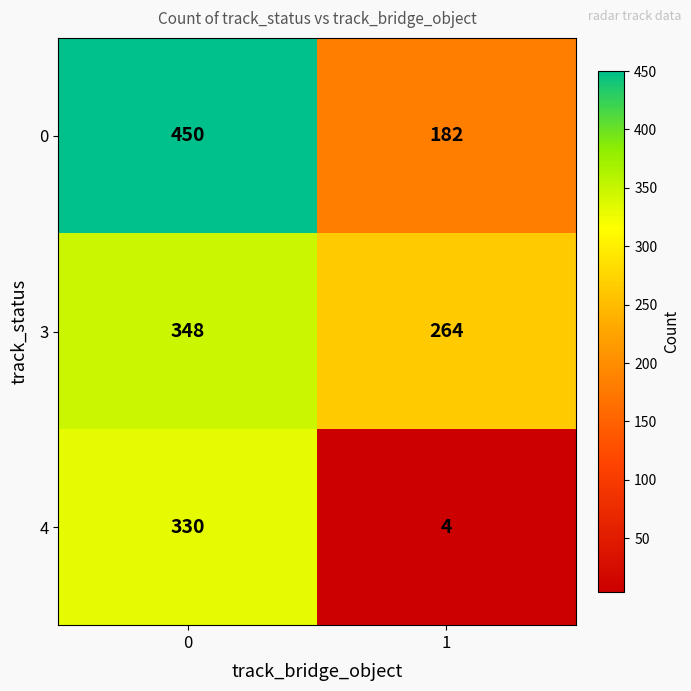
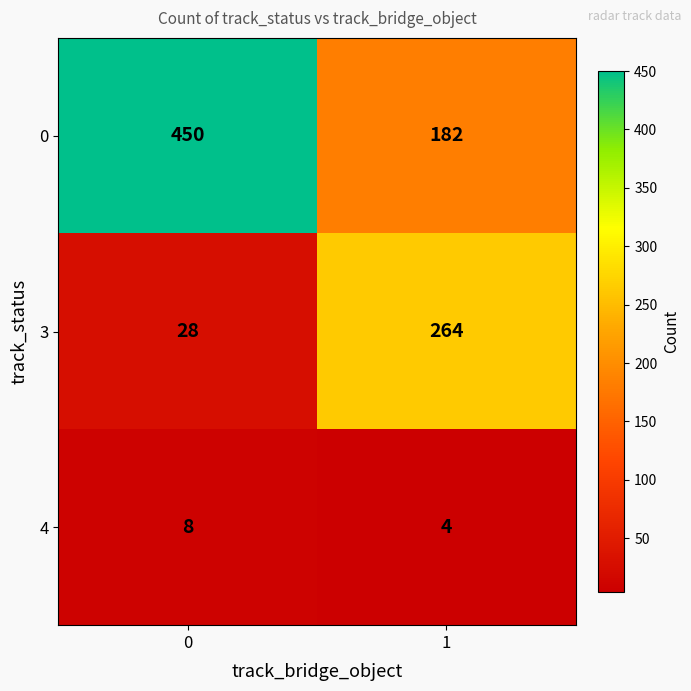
  {
    "0": {
      "0": 450,
      "1": 182
    },
    "3": {
-     "0": 348,
+     "0": 28,
      "1": 264
    },
    "4": {
-     "0": 330,
+     "0": 8,
      "1": 4
    }
  }
